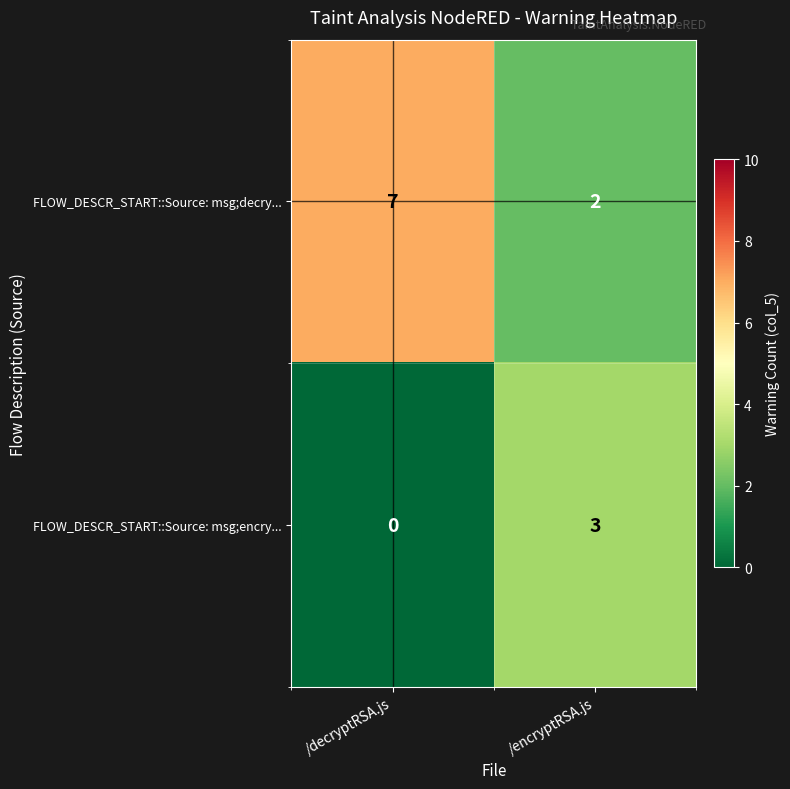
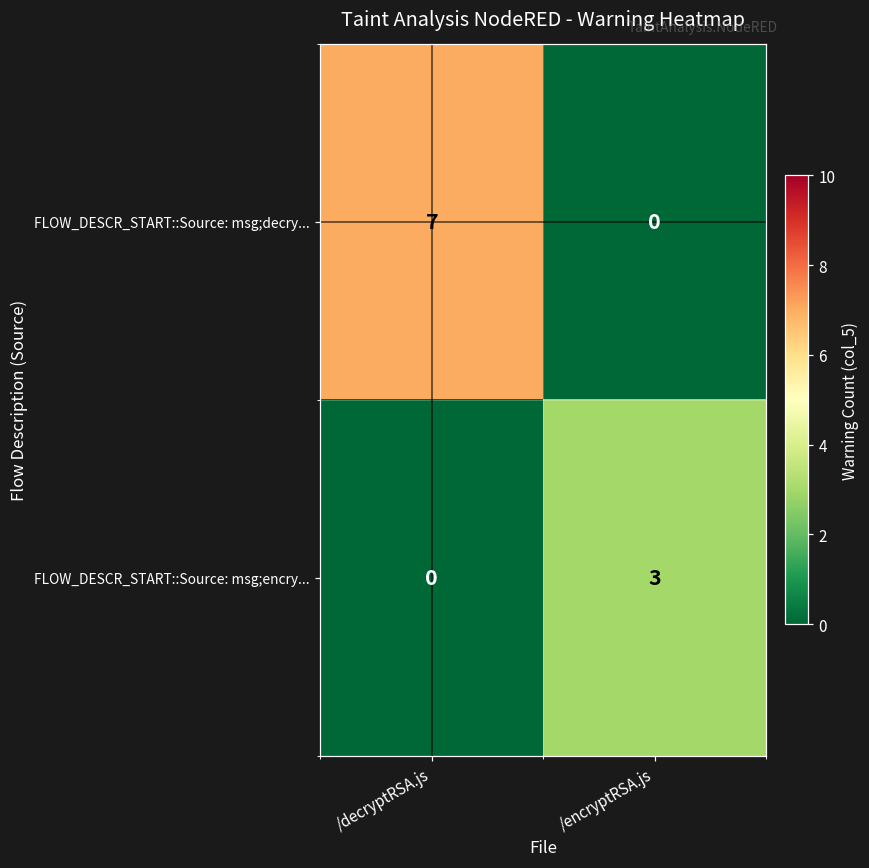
  {
    "FLOW_DESCR_START::Source: msg;decry...": {
      "/decryptRSA.js": 7,
-     "/encryptRSA.js": 2
+     "/encryptRSA.js": 0
    },
    "FLOW_DESCR_START::Source: msg;encry...": {
      "/decryptRSA.js": 0,
      "/encryptRSA.js": 3
    }
  }
